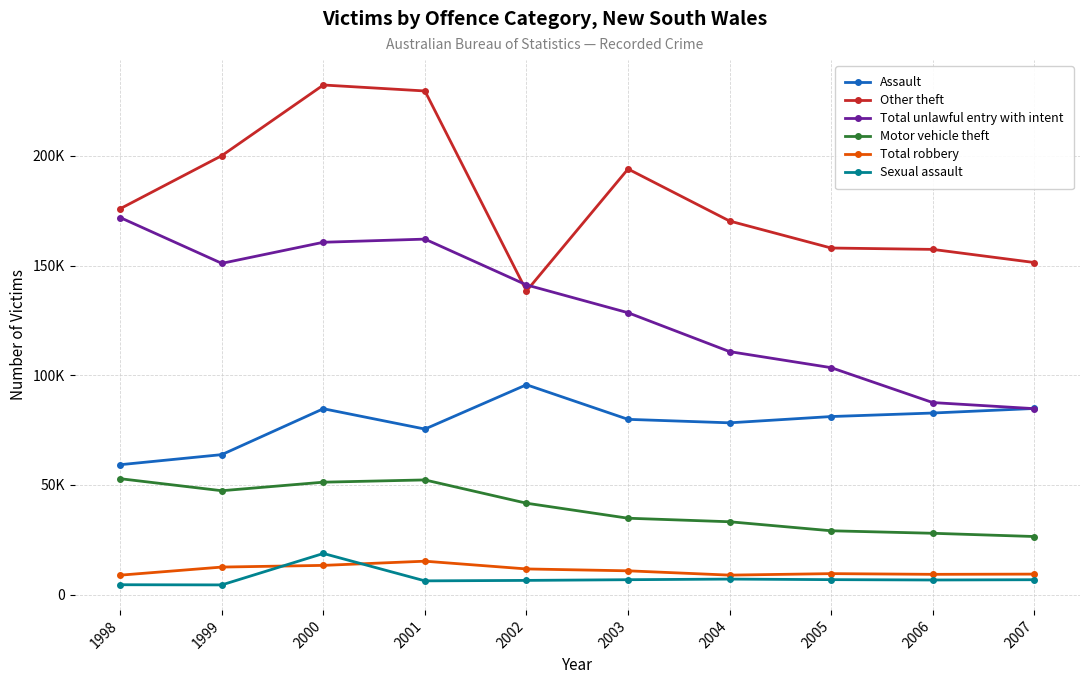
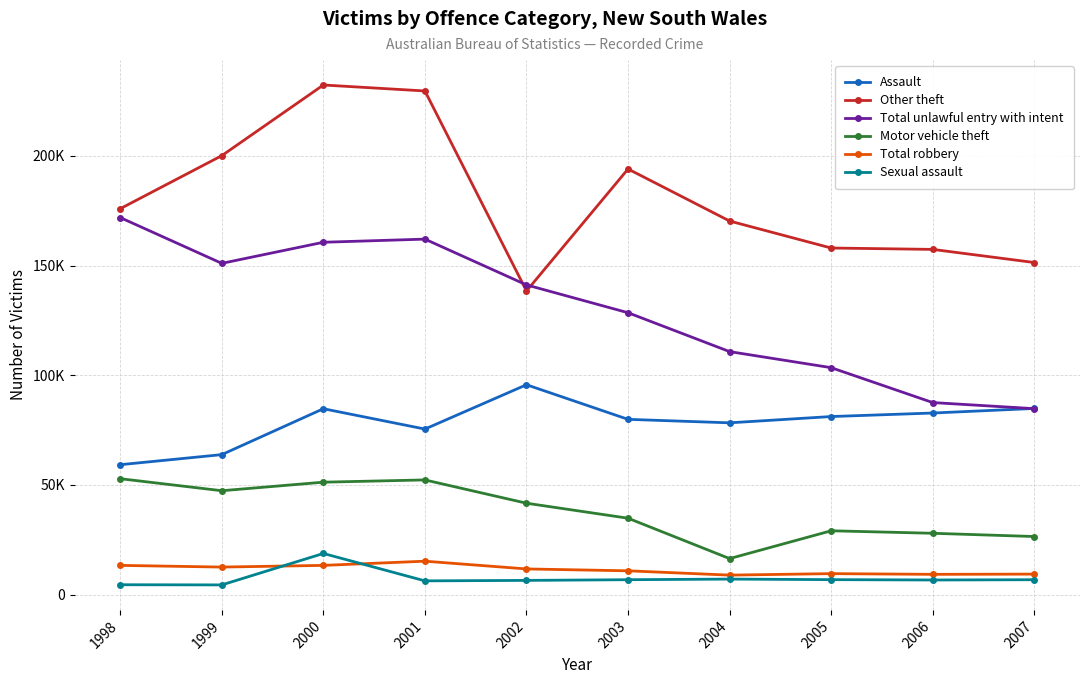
  {
    "Assault": {
      "1998": 59000,
      "1999": 64000,
      "2000": 85000,
      "2001": 75000,
      "2002": 96000,
      "2003": 80000,
      "2004": 78000,
      "2005": 81000,
      "2006": 83000
    },
    "Other theft": {
      "1998": 176000,
      "1999": 200000,
      "2000": 232000,
      "2001": 230000,
      "2002": 138000,
      "2003": 194000,
      "2004": 170000,
      "2005": 158000,
      "2006": 157000,
      "2007": 151000
    },
    "Total unlawful entry with intent": {
      "1998": 172000,
      "1999": 151000,
      "2000": 161000,
      "2001": 162000,
      "2002": 141000,
      "2003": 128000,
      "2004": 111000,
      "2005": 103000,
      "2006": 88000
    },
    "Motor vehicle theft": {
      "1998": 53000,
      "1999": 47000,
      "2000": 51000,
      "2001": 52000,
      "2002": 42000,
      "2003": 35000,
-     "2004": 33000,
+     "2004": 16000,
      "2005": 29000,
      "2006": 28000,
      "2007": 26000
    },
    "Total robbery": {
-     "1998": 9000,
+     "1998": 13000,
      "1999": 13000,
      "2000": 13000,
      "2001": 15000,
      "2002": 12000,
      "2003": 11000,
      "2004": 9000,
      "2005": 10000,
      "2006": 9000,
      "2007": 9000
    },
    "Sexual assault": {
      "1998": 5000,
      "1999": 4000,
      "2000": 19000,
      "2001": 6000,
      "2002": 6000,
      "2003": 7000,
      "2004": 7000,
      "2005": 7000,
      "2006": 7000,
      "2007": 7000
    }
  }
